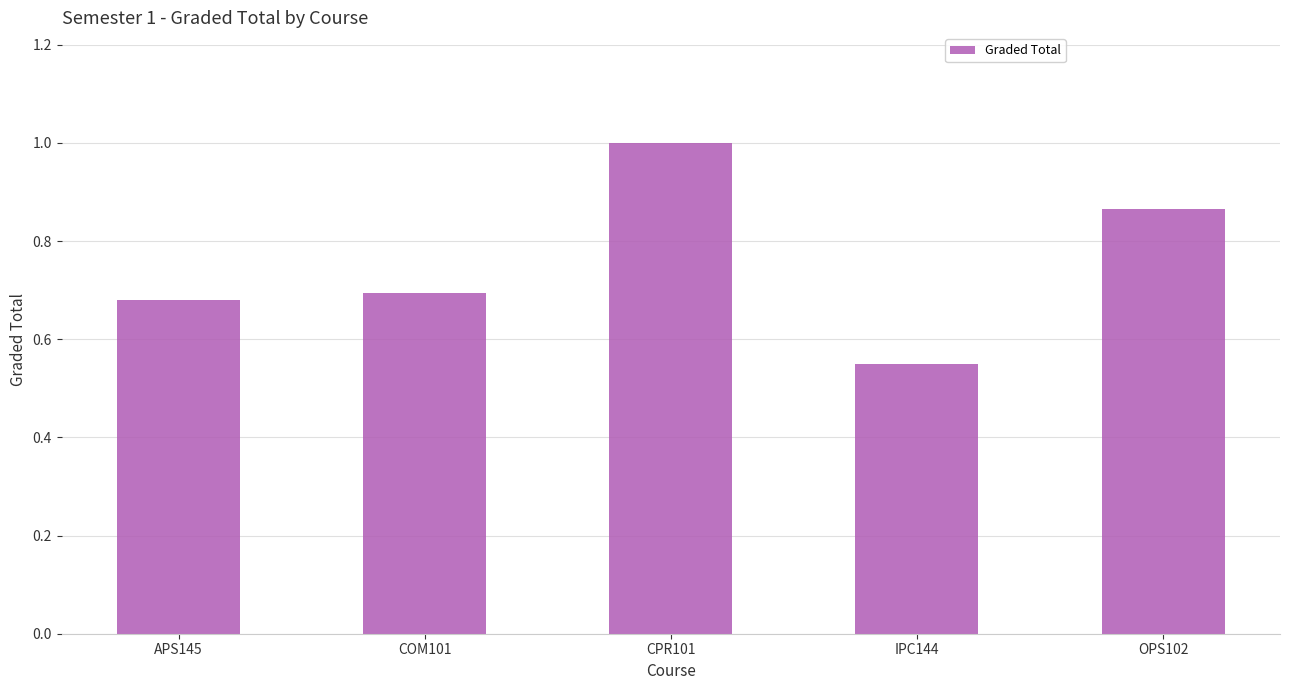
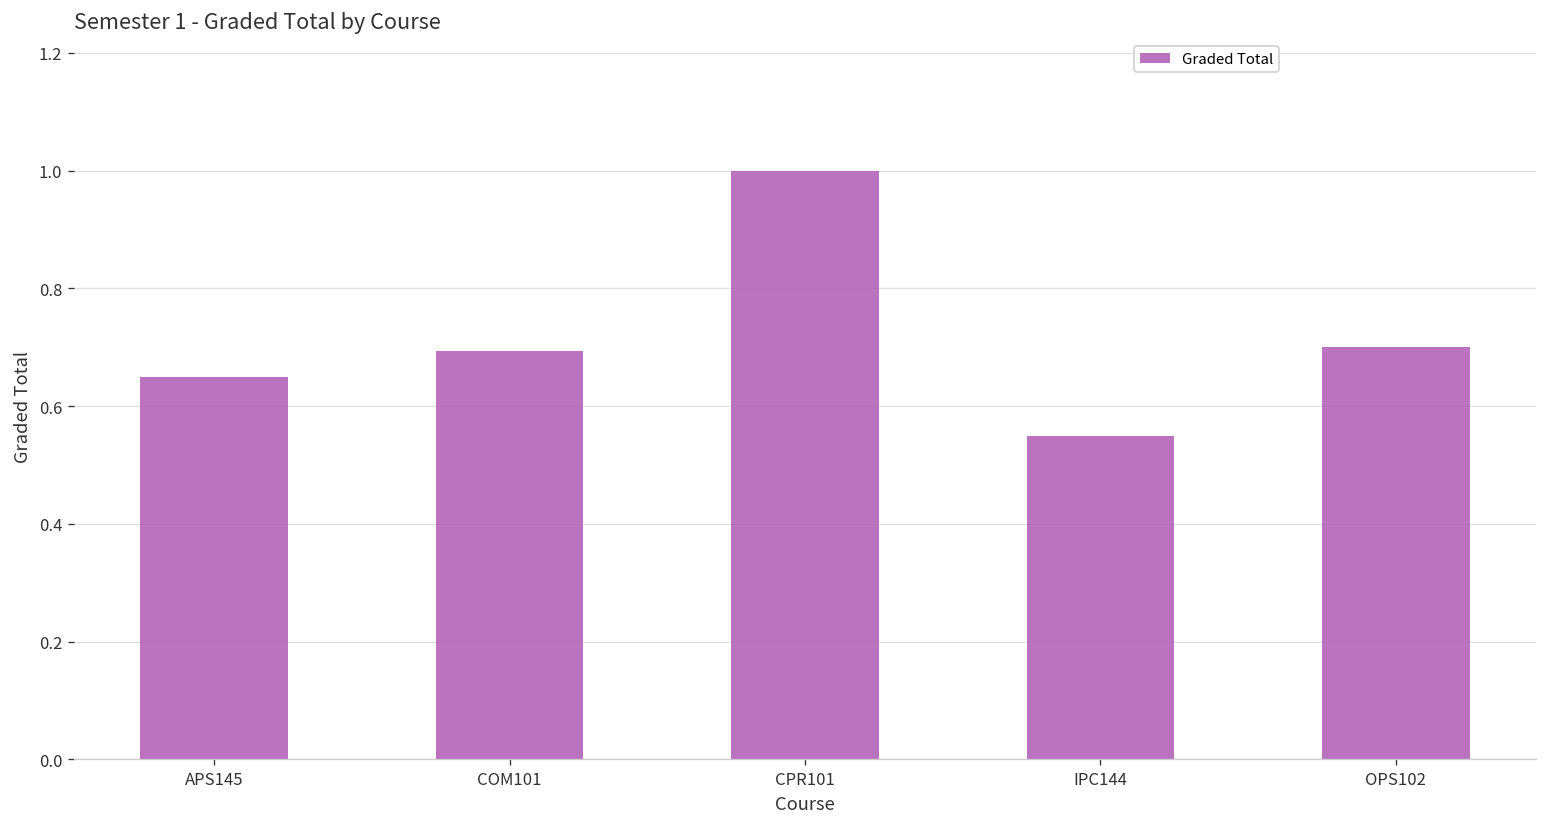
  {
-   "APS145": 0.68,
+   "APS145": 0.65,
    "COM101": 0.69,
    "CPR101": 1.00,
    "IPC144": 0.55,
-   "OPS102": 0.87
+   "OPS102": 0.70
  }
